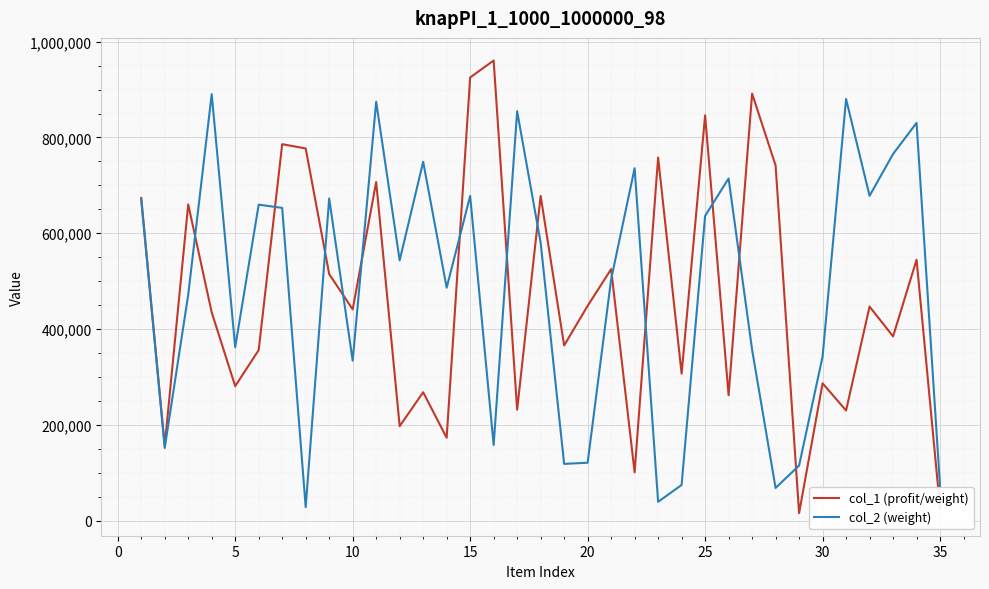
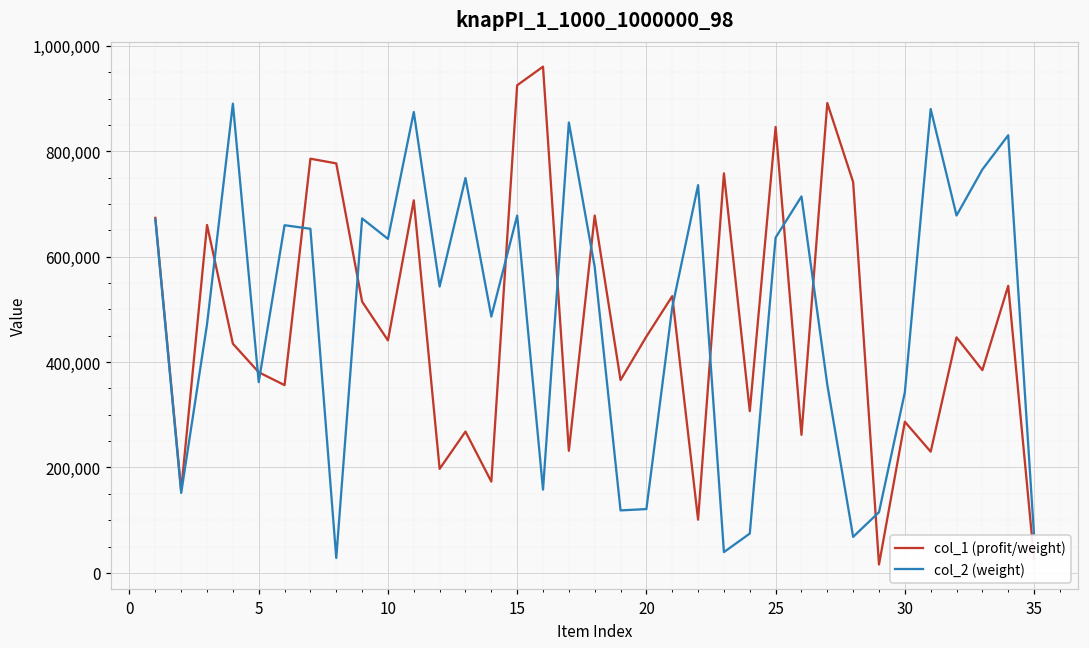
  {
    "col_1 (profit/weight)": {
-     "5": "280,000",
+     "5": "380,000",
      "10": "440,000",
      "15": "930,000",
      "20": "450,000",
      "25": "850,000",
      "30": "290,000"
    },
    "col_2 (weight)": {
      "5": "360,000",
-     "10": "330,000",
+     "10": "630,000",
      "15": "680,000",
      "20": "120,000",
      "25": "640,000",
      "30": "340,000",
      "35": "70,000"
    }
  }
